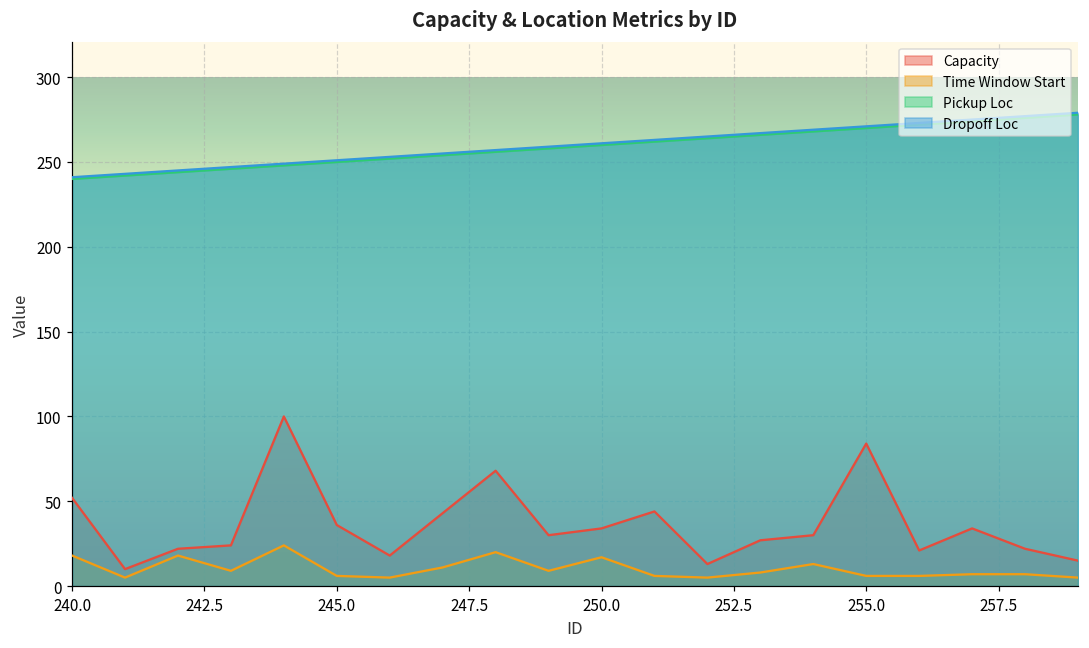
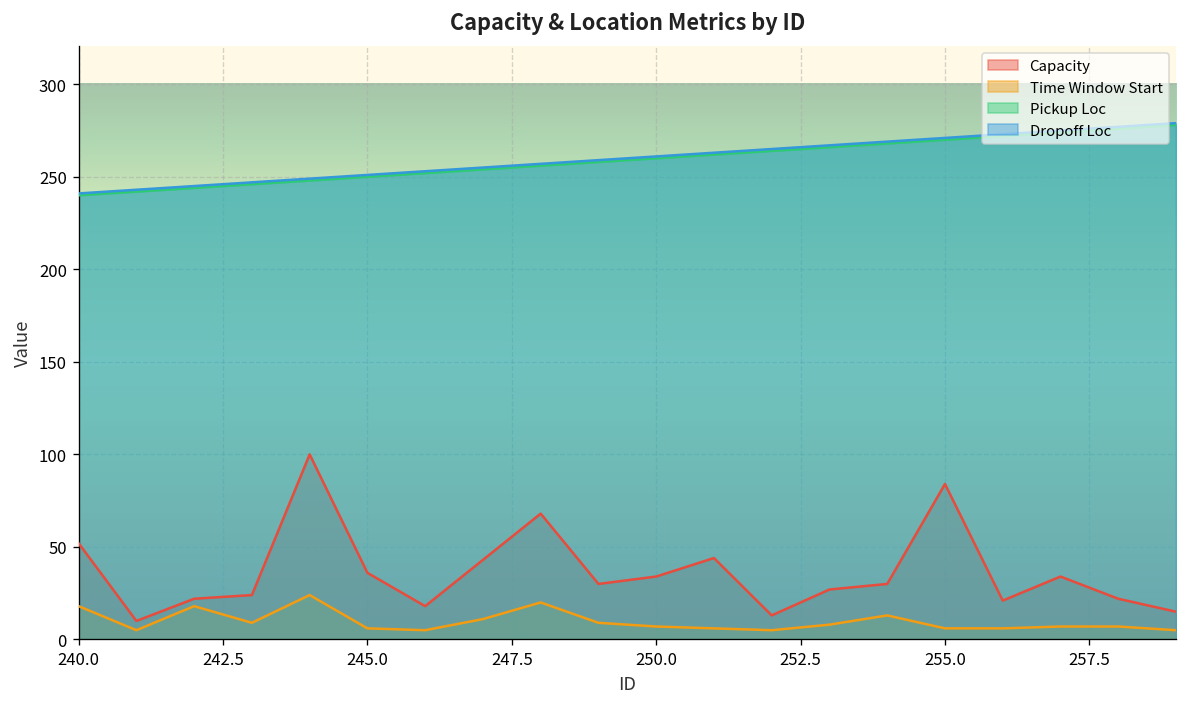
  {
    "Capacity": {
      "240.0": 52,
      "245.0": 36,
      "250.0": 34,
      "255.0": 84
    },
    "Time Window Start": {
      "240.0": 18,
      "245.0": 6,
-     "250.0": 17,
+     "250.0": 7,
      "255.0": 6
    }
  }
